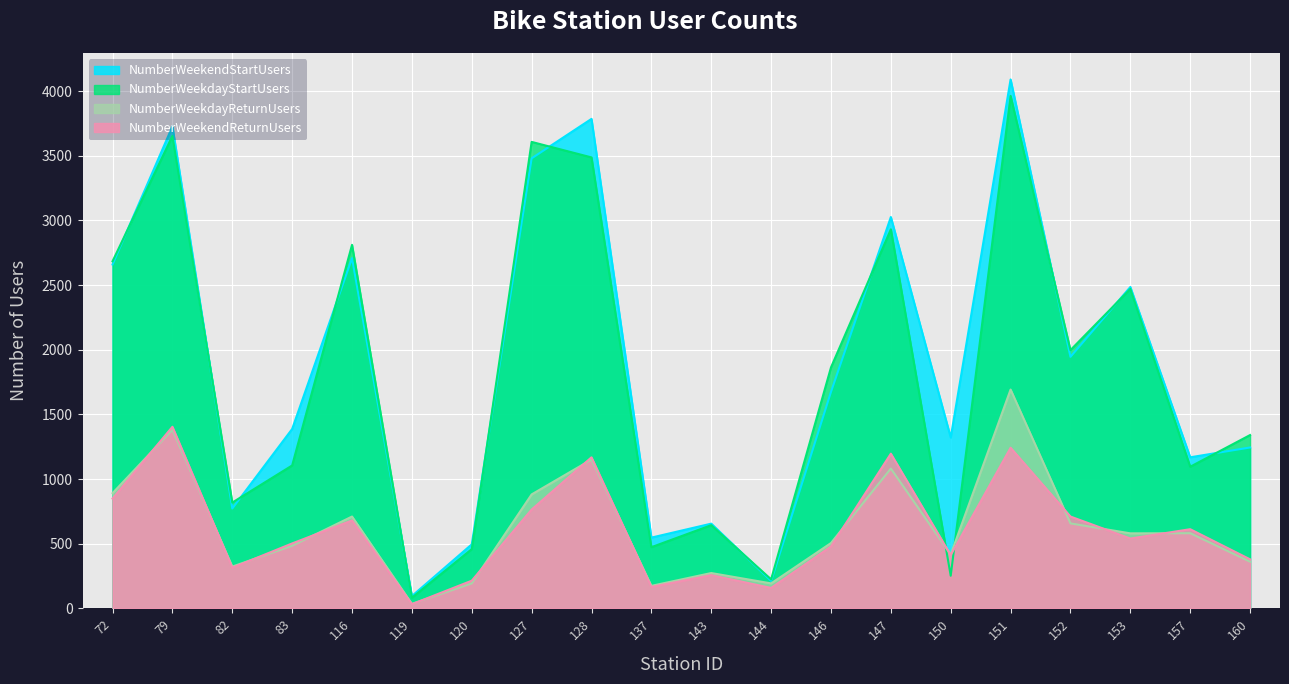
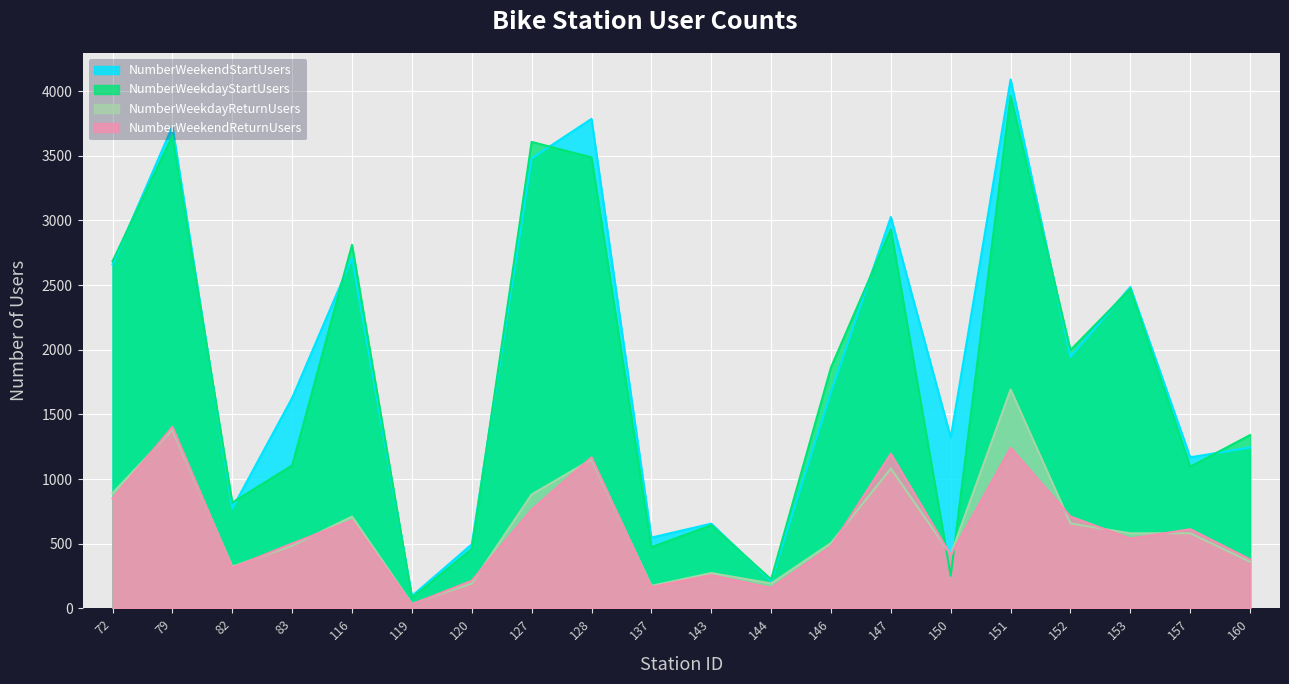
  {
    "NumberWeekendStartUsers": {
      "72": 2660,
      "82": 770,
-     "83": 1390,
+     "83": 1630,
      "116": 2710,
      "120": 500,
      "127": 3480,
      "128": 3790,
      "137": 550,
      "146": 1670,
      "147": 3030,
      "150": 1320,
      "151": 4090,
      "152": 1950,
      "157": 1170,
      "160": 1240
    },
    "NumberWeekdayStartUsers": {
      "72": 2680,
      "82": 820,
      "83": 1110,
      "116": 2810,
      "120": 460,
      "127": 3610,
      "128": 3490,
      "137": 470,
      "146": 1860,
      "147": 2930,
      "150": 250,
      "151": 3960,
      "152": 2000,
      "157": 1100,
      "160": 1340
    },
    "NumberWeekdayReturnUsers": {
      "72": 890,
      "79": 1380,
      "116": 710,
      "120": 190,
      "127": 880,
      "146": 510,
      "147": 1080,
      "151": 1690,
      "152": 660,
      "153": 580,
      "157": 580
    },
    "NumberWeekendReturnUsers": {
      "72": 850,
      "79": 1400,
      "116": 680,
      "120": 210,
      "127": 760,
      "144": 160,
      "146": 480,
      "147": 1200,
      "151": 1240,
      "152": 710,
      "153": 540,
      "157": 610
    }
  }
